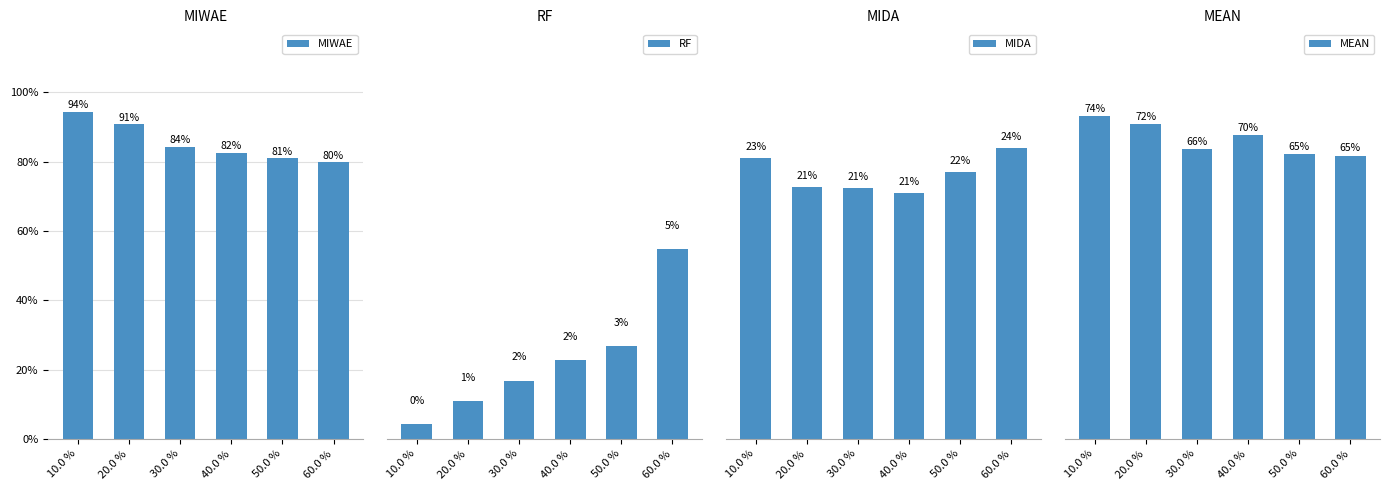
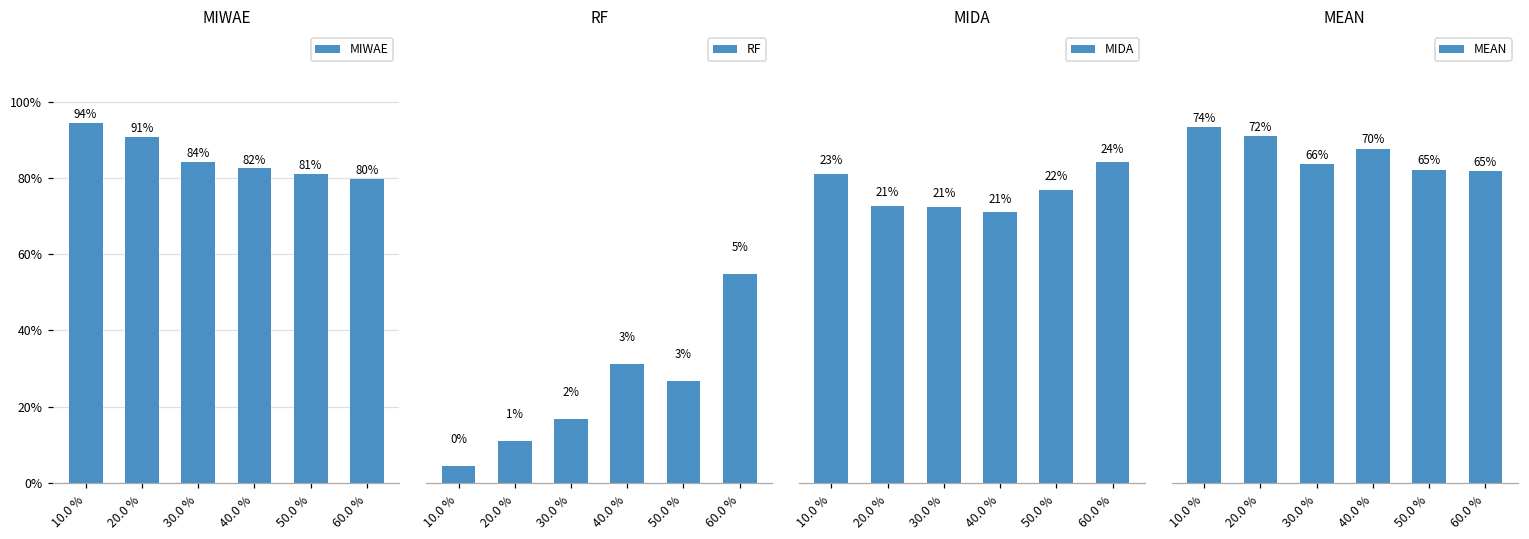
  {
    "MIWAE": {
      "10.0 %": "94%",
      "20.0 %": "91%",
      "30.0 %": "84%",
      "40.0 %": "82%",
      "50.0 %": "81%",
      "60.0 %": "80%"
    },
    "RF": {
      "10.0 %": "0%",
      "20.0 %": "1%",
      "30.0 %": "2%",
-     "40.0 %": "2%",
+     "40.0 %": "3%",
      "50.0 %": "3%",
      "60.0 %": "5%"
    },
    "MIDA": {
      "10.0 %": "23%",
      "20.0 %": "21%",
      "30.0 %": "21%",
      "40.0 %": "21%",
      "50.0 %": "22%",
      "60.0 %": "24%"
    },
    "MEAN": {
      "10.0 %": "74%",
      "20.0 %": "72%",
      "30.0 %": "66%",
      "40.0 %": "70%",
      "50.0 %": "65%",
      "60.0 %": "65%"
    }
  }
